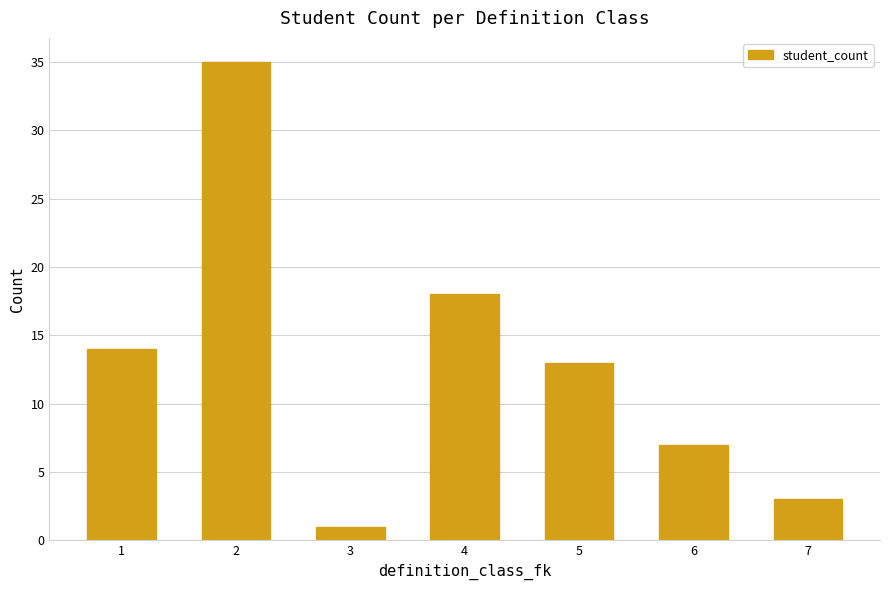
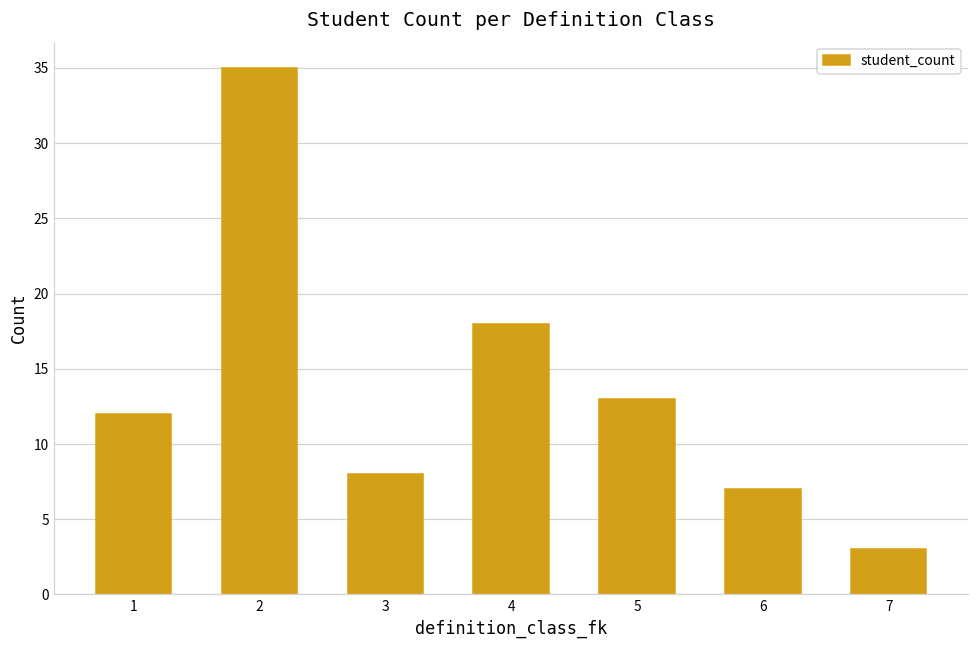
  {
-   "1": 14,
+   "1": 12,
    "2": 35,
-   "3": 1,
+   "3": 8,
    "4": 18,
    "5": 13,
    "6": 7,
    "7": 3
  }
